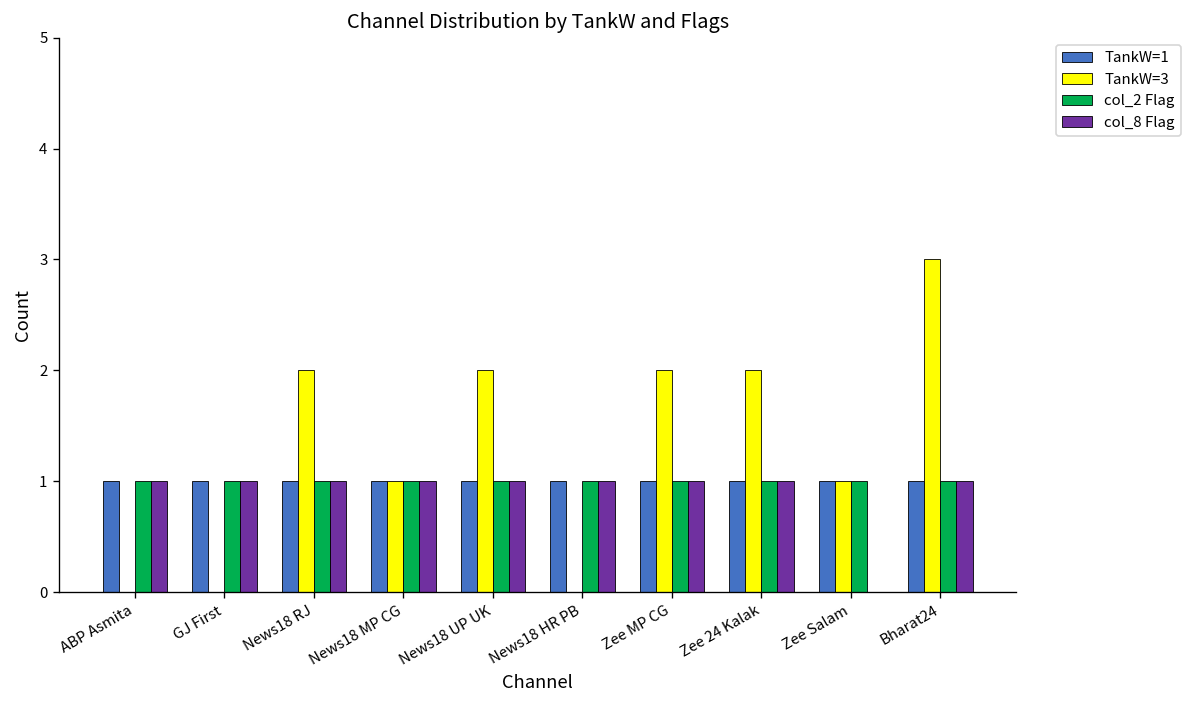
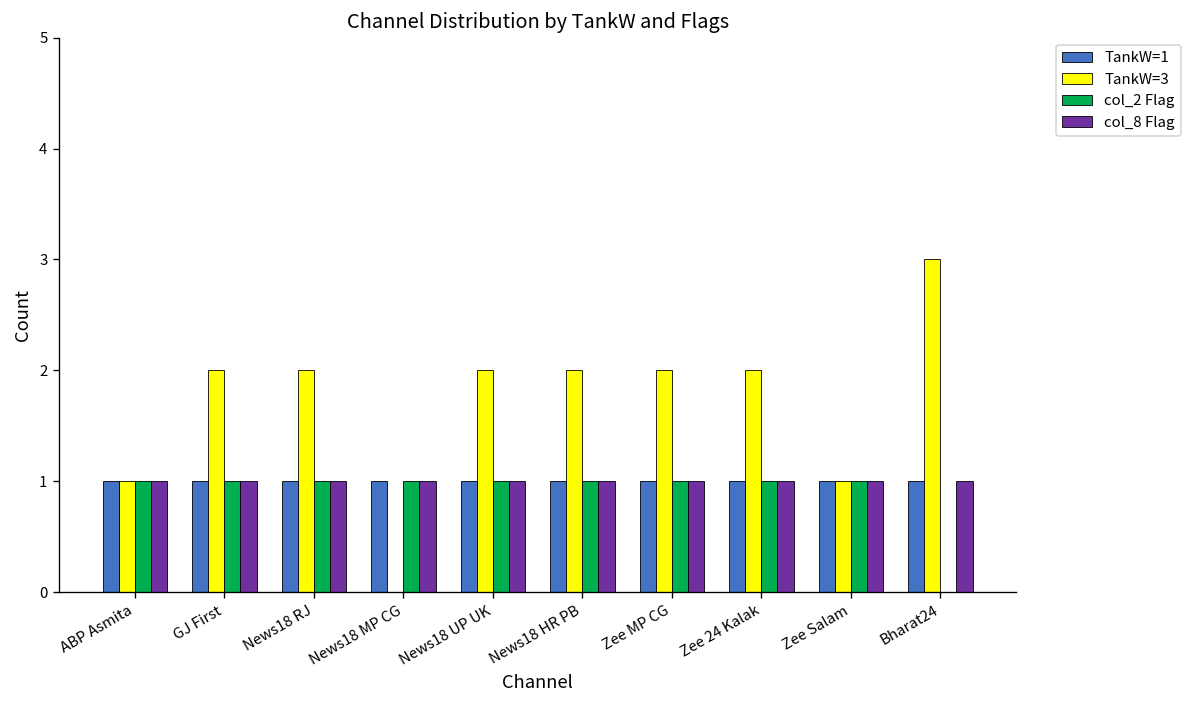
  {
    "TankW=1": {
      "ABP Asmita": 1,
      "GJ First": 1,
      "News18 RJ": 1,
      "News18 MP CG": 1,
      "News18 UP UK": 1,
      "News18 HR PB": 1,
      "Zee MP CG": 1,
      "Zee 24 Kalak": 1,
      "Zee Salam": 1,
      "Bharat24": 1
    },
    "TankW=3": {
-     "ABP Asmita": 0,
-     "GJ First": 0,
+     "ABP Asmita": 1,
+     "GJ First": 2,
      "News18 RJ": 2,
-     "News18 MP CG": 1,
+     "News18 MP CG": 0,
      "News18 UP UK": 2,
-     "News18 HR PB": 0,
+     "News18 HR PB": 2,
      "Zee MP CG": 2,
      "Zee 24 Kalak": 2,
      "Zee Salam": 1,
      "Bharat24": 3
    },
    "col_2 Flag": {
      "ABP Asmita": 1,
      "GJ First": 1,
      "News18 RJ": 1,
      "News18 MP CG": 1,
      "News18 UP UK": 1,
      "News18 HR PB": 1,
      "Zee MP CG": 1,
      "Zee 24 Kalak": 1,
      "Zee Salam": 1,
-     "Bharat24": 1
+     "Bharat24": 0
    },
    "col_8 Flag": {
      "ABP Asmita": 1,
      "GJ First": 1,
      "News18 RJ": 1,
      "News18 MP CG": 1,
      "News18 UP UK": 1,
      "News18 HR PB": 1,
      "Zee MP CG": 1,
      "Zee 24 Kalak": 1,
-     "Zee Salam": 0,
+     "Zee Salam": 1,
      "Bharat24": 1
    }
  }
